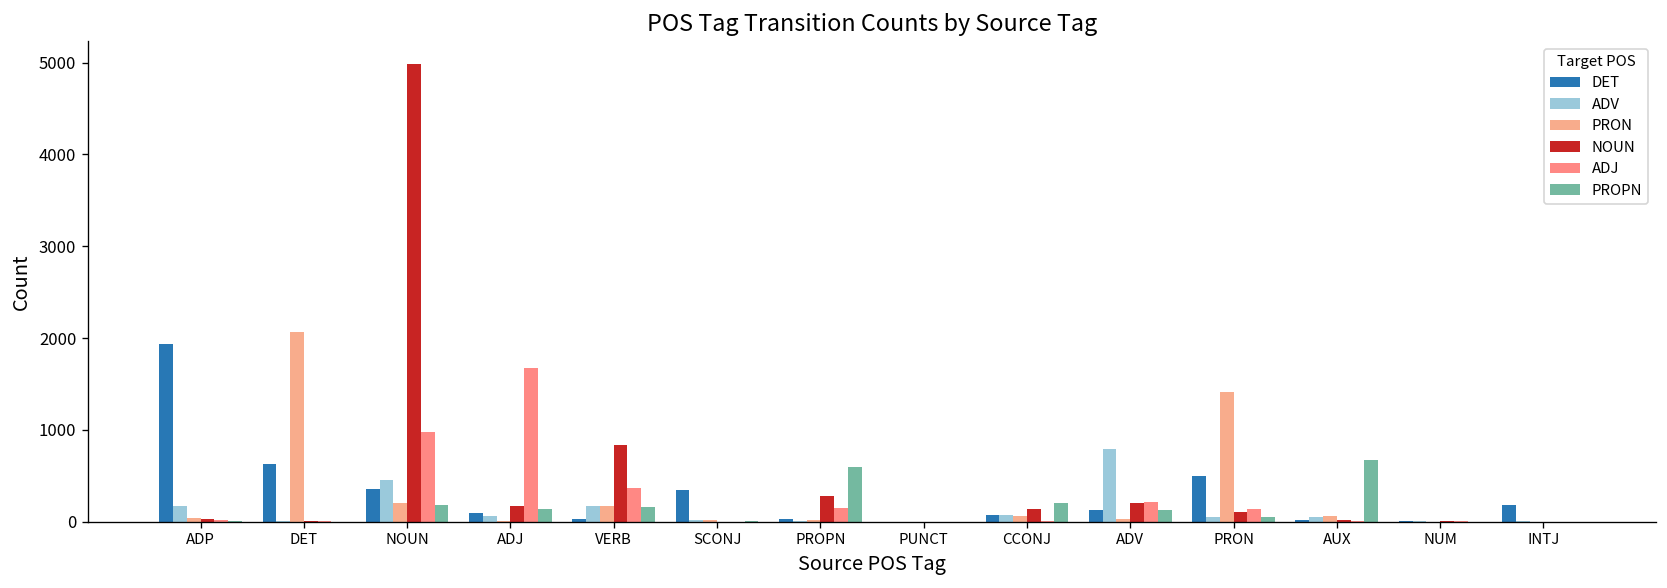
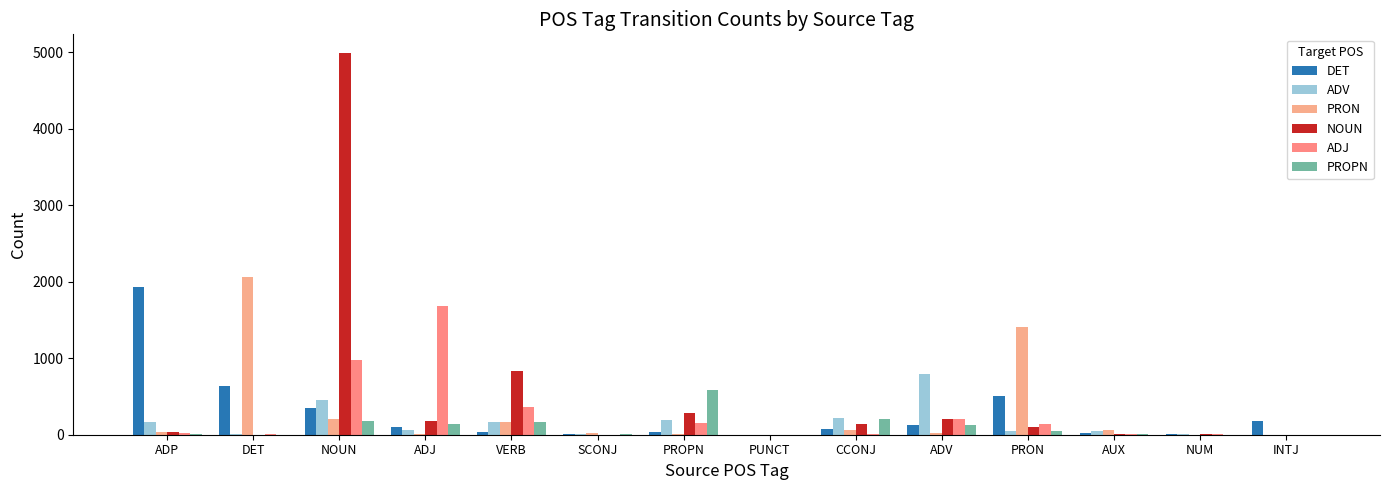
  {
    "DET": {
      "ADP": 1900,
      "DET": 600,
      "NOUN": 400,
      "ADJ": 100,
-     "SCONJ": 300,
+     "SCONJ": 0,
      "CCONJ": 100,
      "ADV": 100,
      "PRON": 500,
      "INTJ": 200
    },
    "ADV": {
      "ADP": 200,
      "NOUN": 500,
      "ADJ": 100,
      "VERB": 200,
-     "PROPN": 0,
+     "PROPN": 200,
      "PUNCT": 0,
-     "CCONJ": 100,
+     "CCONJ": 200,
      "ADV": 800,
      "PRON": 100,
      "AUX": 100
    },
    "NOUN": {
      "NOUN": 5000,
      "ADJ": 200,
      "VERB": 800,
      "SCONJ": 0,
      "PROPN": 300,
      "PUNCT": 0,
      "CCONJ": 100,
      "ADV": 200,
      "PRON": 100,
      "INTJ": 0
    },
    "PROPN": {
      "NOUN": 200,
      "ADJ": 100,
      "VERB": 200,
      "PROPN": 600,
      "PUNCT": 0,
      "CCONJ": 200,
      "ADV": 100,
      "PRON": 0,
-     "AUX": 700,
+     "AUX": 0,
      "INTJ": 0
    }
  }
